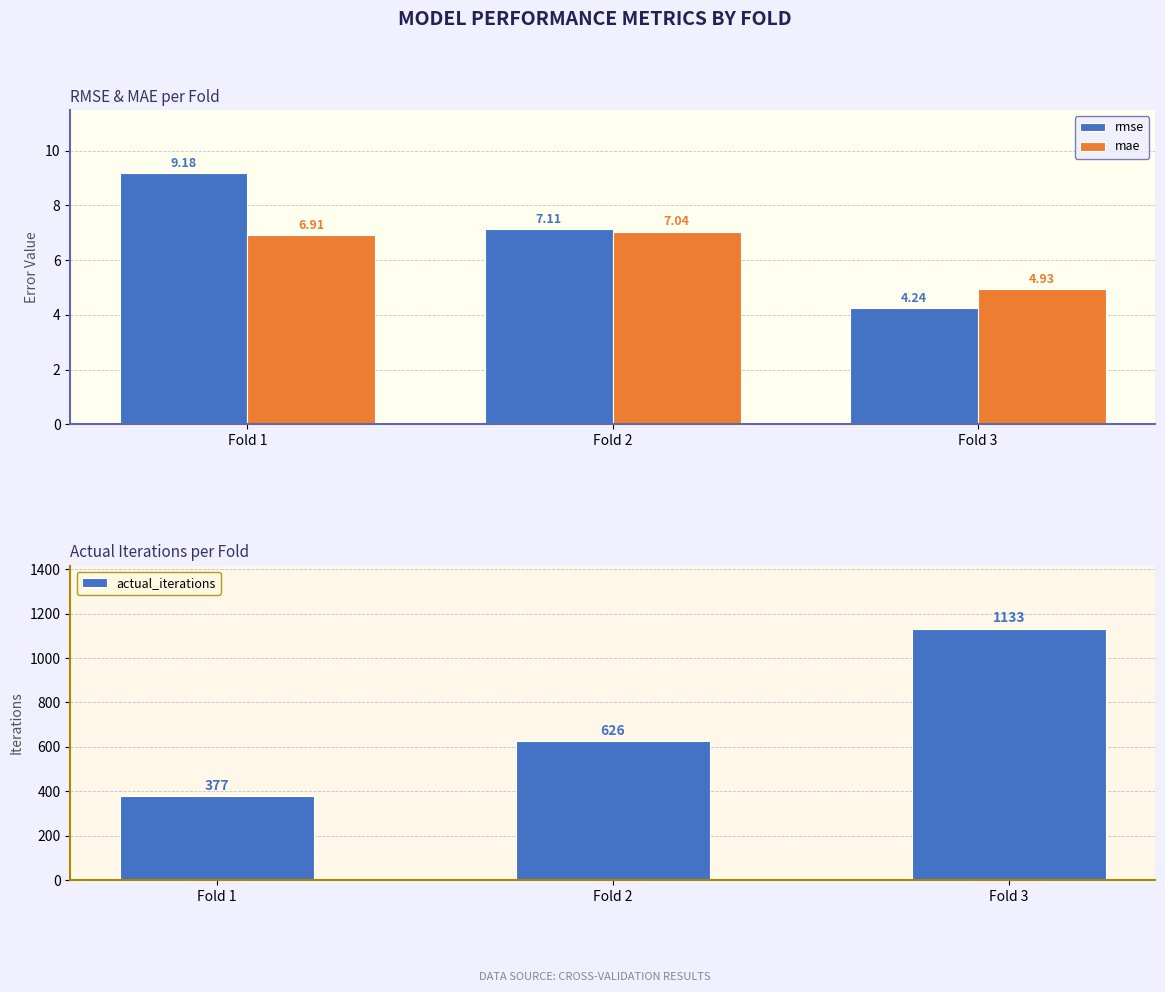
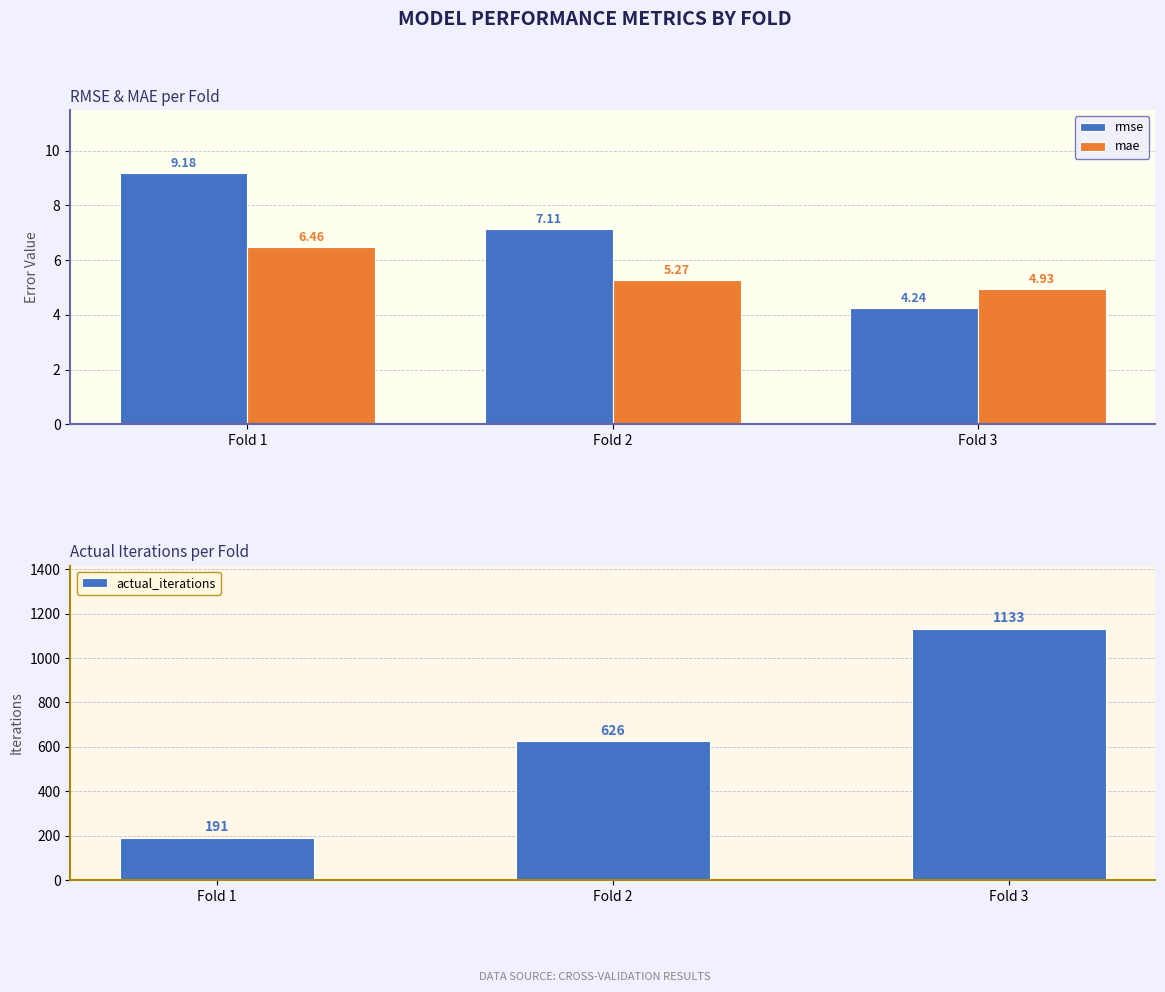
  {
    "RMSE & MAE per Fold": {
      "rmse": {
        "Fold 1": 9.18,
        "Fold 2": 7.11,
        "Fold 3": 4.24
      },
      "mae": {
-       "Fold 1": 6.91,
-       "Fold 2": 7.04,
+       "Fold 1": 6.46,
+       "Fold 2": 5.27,
        "Fold 3": 4.93
      }
    },
    "Actual Iterations per Fold": {
-     "Fold 1": 377,
+     "Fold 1": 191,
      "Fold 2": 626,
      "Fold 3": 1133
    }
  }
